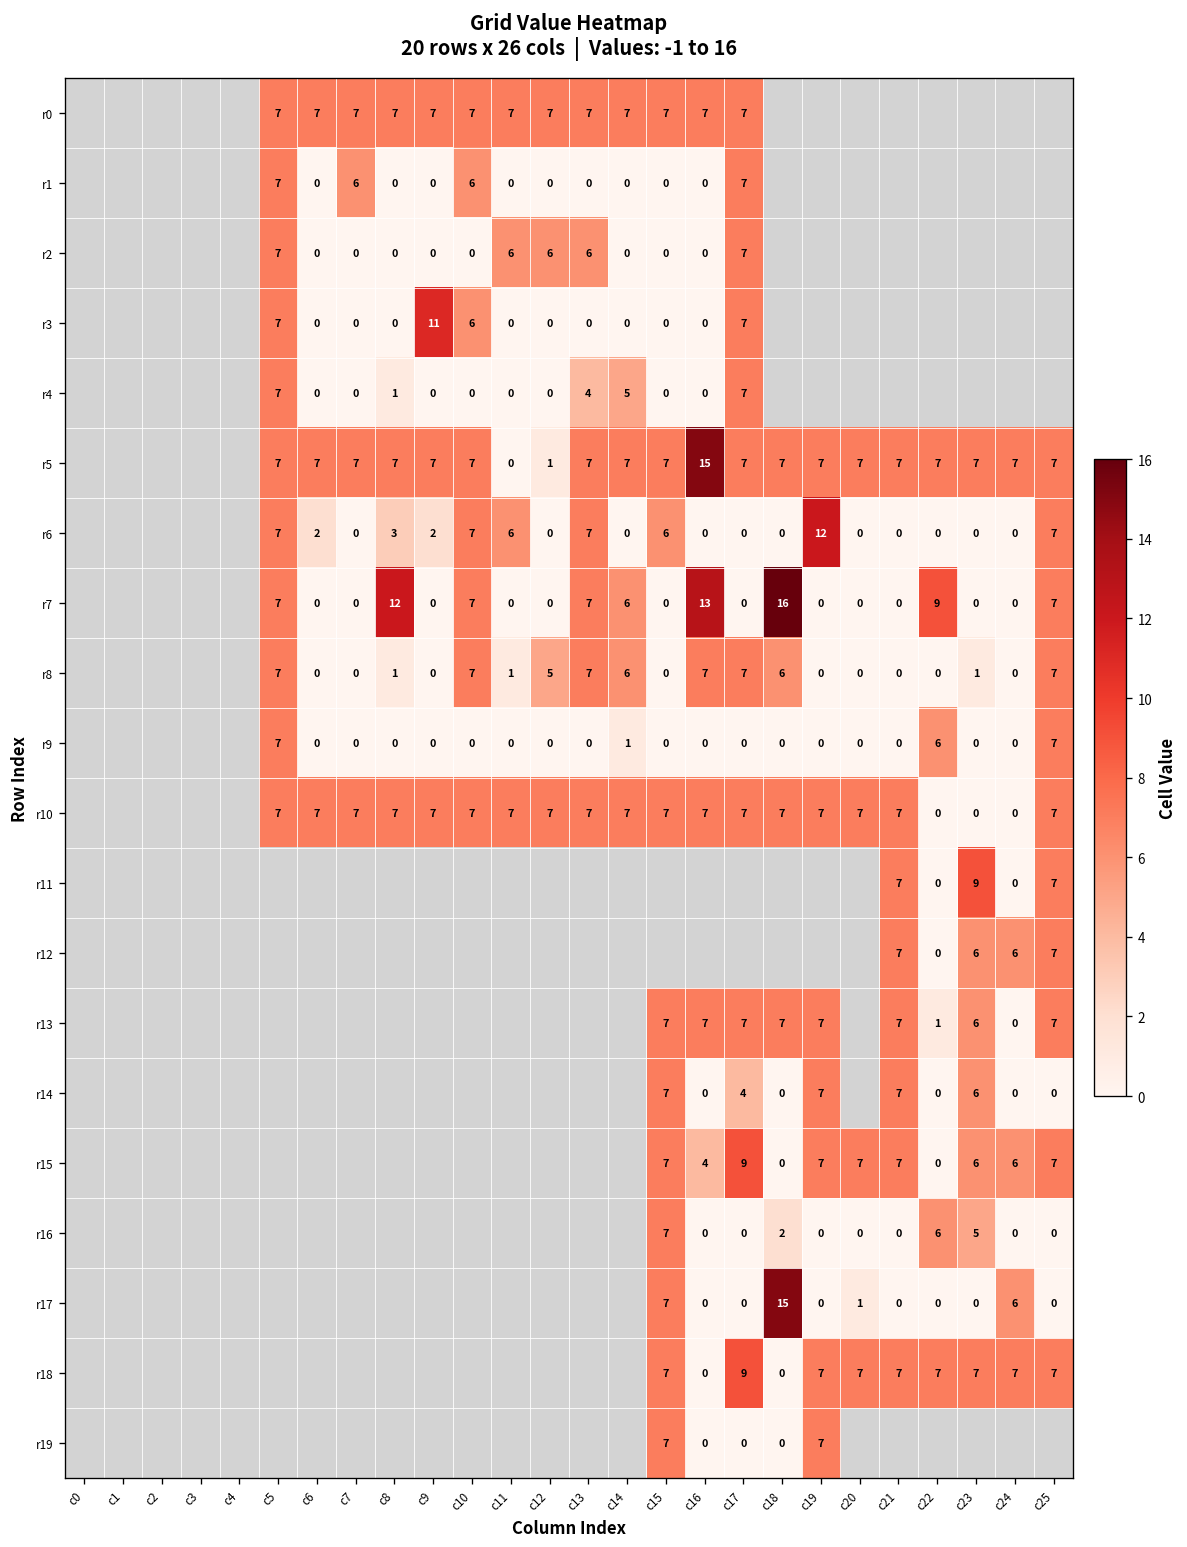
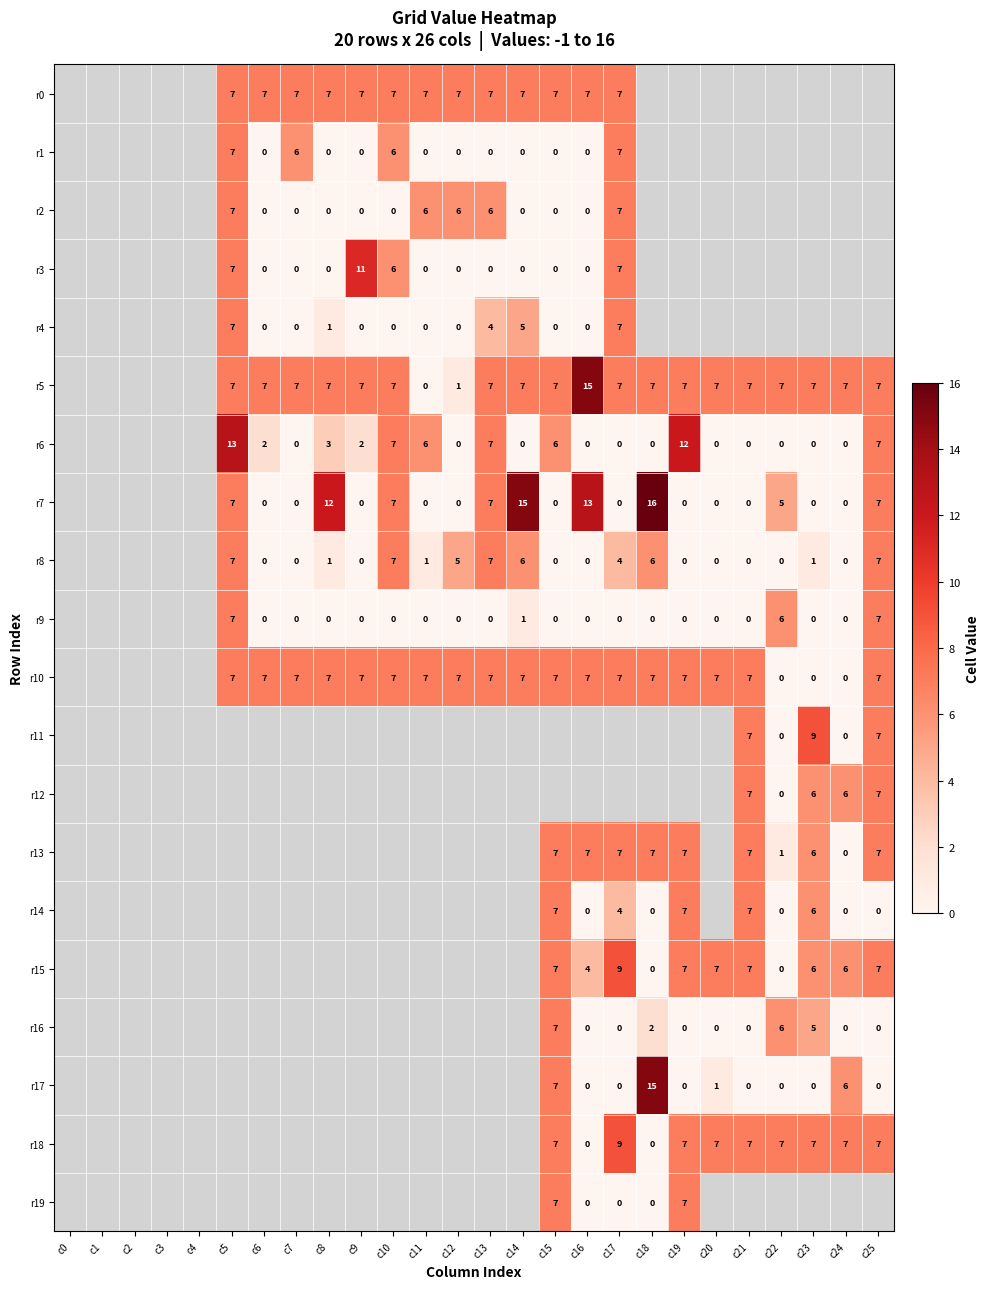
  {
    "r6": {
-     "c5": 7,
+     "c5": 13,
      "c6": 2,
      "c7": 0,
      "c8": 3,
      "c9": 2,
      "c10": 7,
      "c11": 6,
      "c12": 0,
      "c13": 7,
      "c14": 0,
      "c15": 6,
      "c16": 0,
      "c17": 0,
      "c18": 0,
      "c19": 12,
      "c20": 0,
      "c21": 0,
      "c22": 0,
      "c23": 0,
      "c24": 0,
      "c25": 7
    },
    "r7": {
      "c5": 7,
      "c6": 0,
      "c7": 0,
      "c8": 12,
      "c9": 0,
      "c10": 7,
      "c11": 0,
      "c12": 0,
      "c13": 7,
-     "c14": 6,
+     "c14": 15,
      "c15": 0,
      "c16": 13,
      "c17": 0,
      "c18": 16,
      "c19": 0,
      "c20": 0,
      "c21": 0,
-     "c22": 9,
+     "c22": 5,
      "c23": 0,
      "c24": 0,
      "c25": 7
    },
    "r8": {
      "c5": 7,
      "c6": 0,
      "c7": 0,
      "c8": 1,
      "c9": 0,
      "c10": 7,
      "c11": 1,
      "c12": 5,
      "c13": 7,
      "c14": 6,
      "c15": 0,
-     "c16": 7,
-     "c17": 7,
+     "c16": 0,
+     "c17": 4,
      "c18": 6,
      "c19": 0,
      "c20": 0,
      "c21": 0,
      "c22": 0,
      "c23": 1,
      "c24": 0,
      "c25": 7
    }
  }
